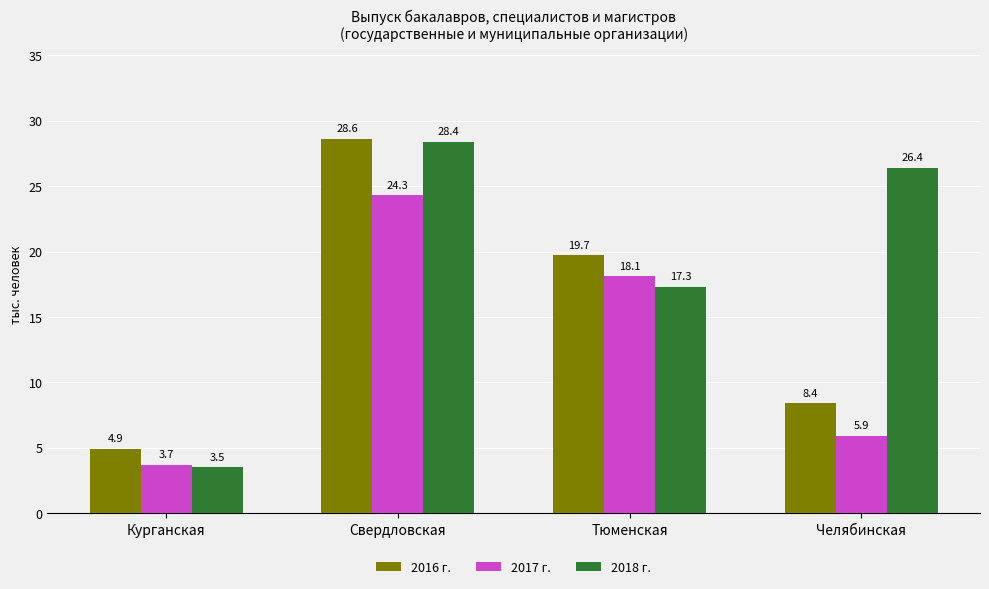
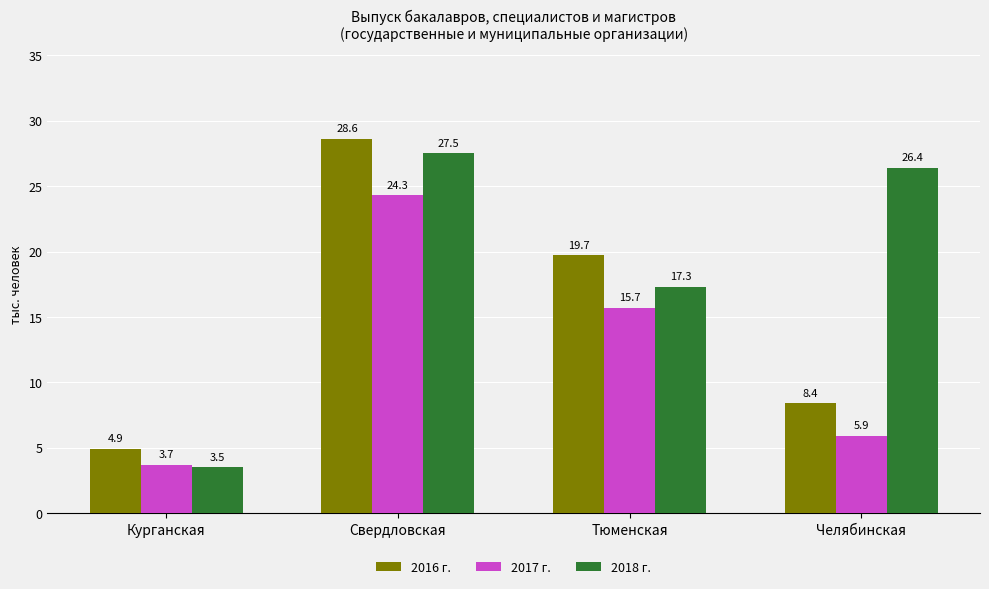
  {
    "2016 г.": {
      "Курганская": 4.9,
      "Свердловская": 28.6,
      "Тюменская": 19.7,
      "Челябинская": 8.4
    },
    "2017 г.": {
      "Курганская": 3.7,
      "Свердловская": 24.3,
-     "Тюменская": 18.1,
+     "Тюменская": 15.7,
      "Челябинская": 5.9
    },
    "2018 г.": {
      "Курганская": 3.5,
-     "Свердловская": 28.4,
+     "Свердловская": 27.5,
      "Тюменская": 17.3,
      "Челябинская": 26.4
    }
  }
